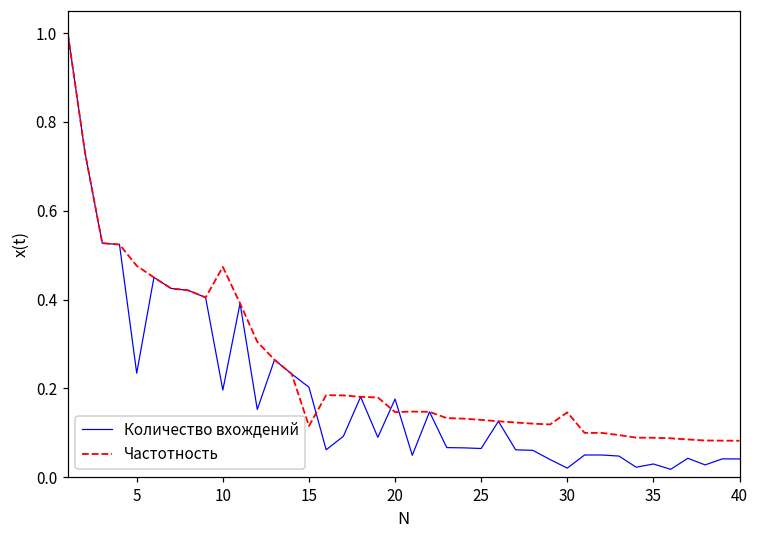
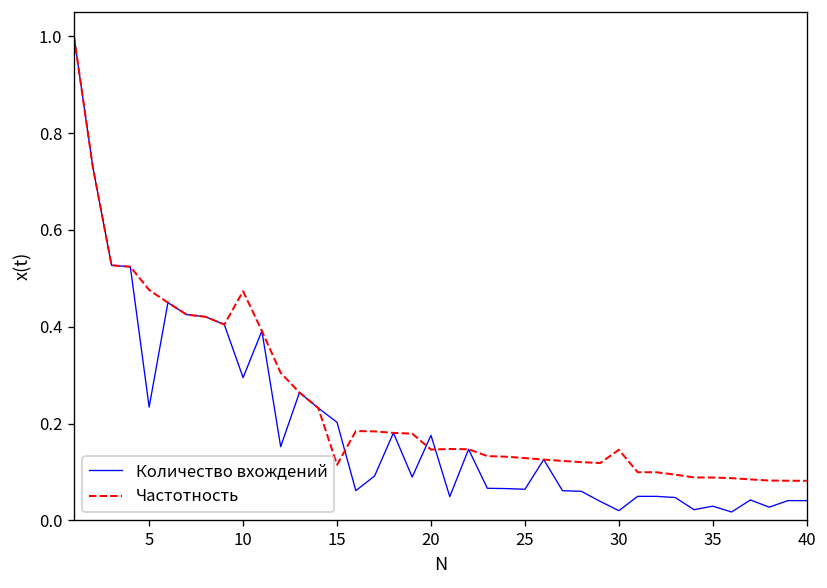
  {
    "Количество вхождений": {
      "5": 0.23,
-     "10": 0.20,
+     "10": 0.29,
      "15": 0.20,
      "20": 0.18,
      "25": 0.06,
      "30": 0.02,
      "35": 0.03,
      "40": 0.04
    },
    "Частотность": {
      "5": 0.48,
      "10": 0.47,
      "15": 0.12,
      "20": 0.15,
      "25": 0.13,
      "30": 0.15,
      "35": 0.09,
      "40": 0.08
    }
  }
